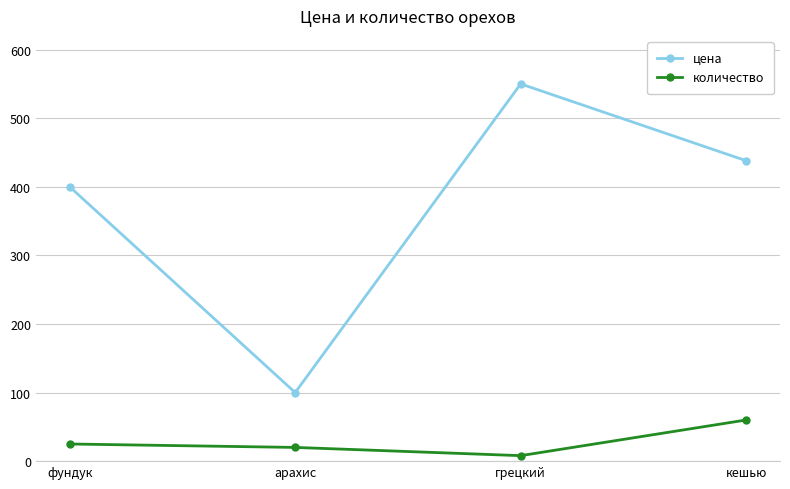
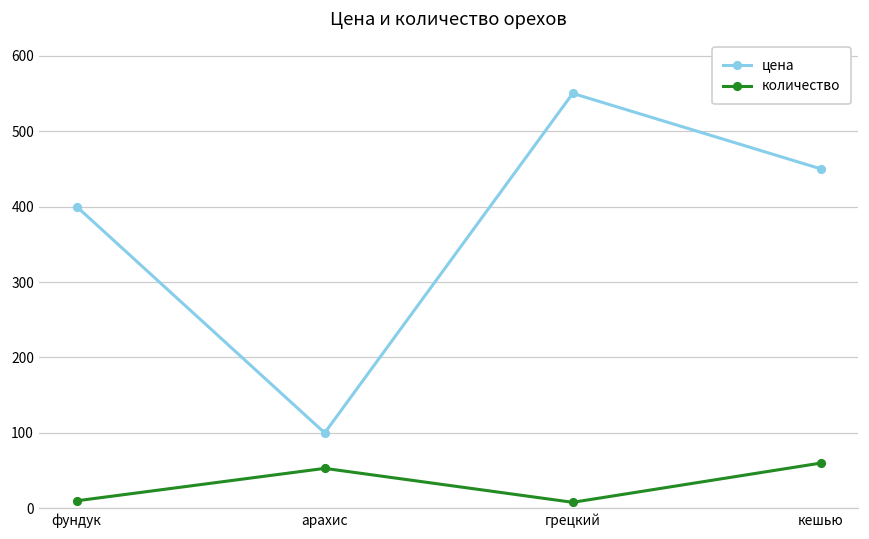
  {
    "цена": {
      "фундук": 400,
      "арахис": 100,
      "грецкий": 550,
-     "кешью": 440
+     "кешью": 450
    },
    "количество": {
-     "фундук": 30,
-     "арахис": 20,
+     "фундук": 10,
+     "арахис": 50,
      "грецкий": 10,
      "кешью": 60
    }
  }
